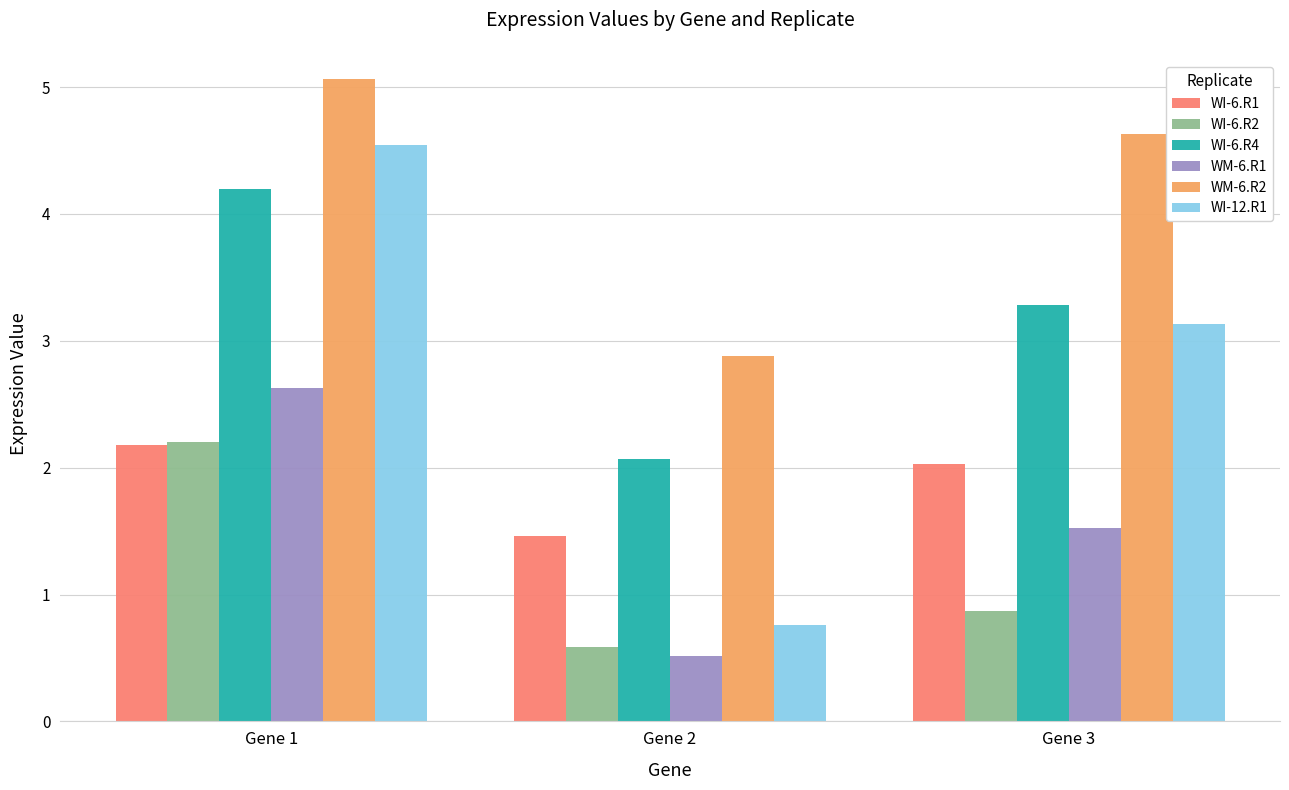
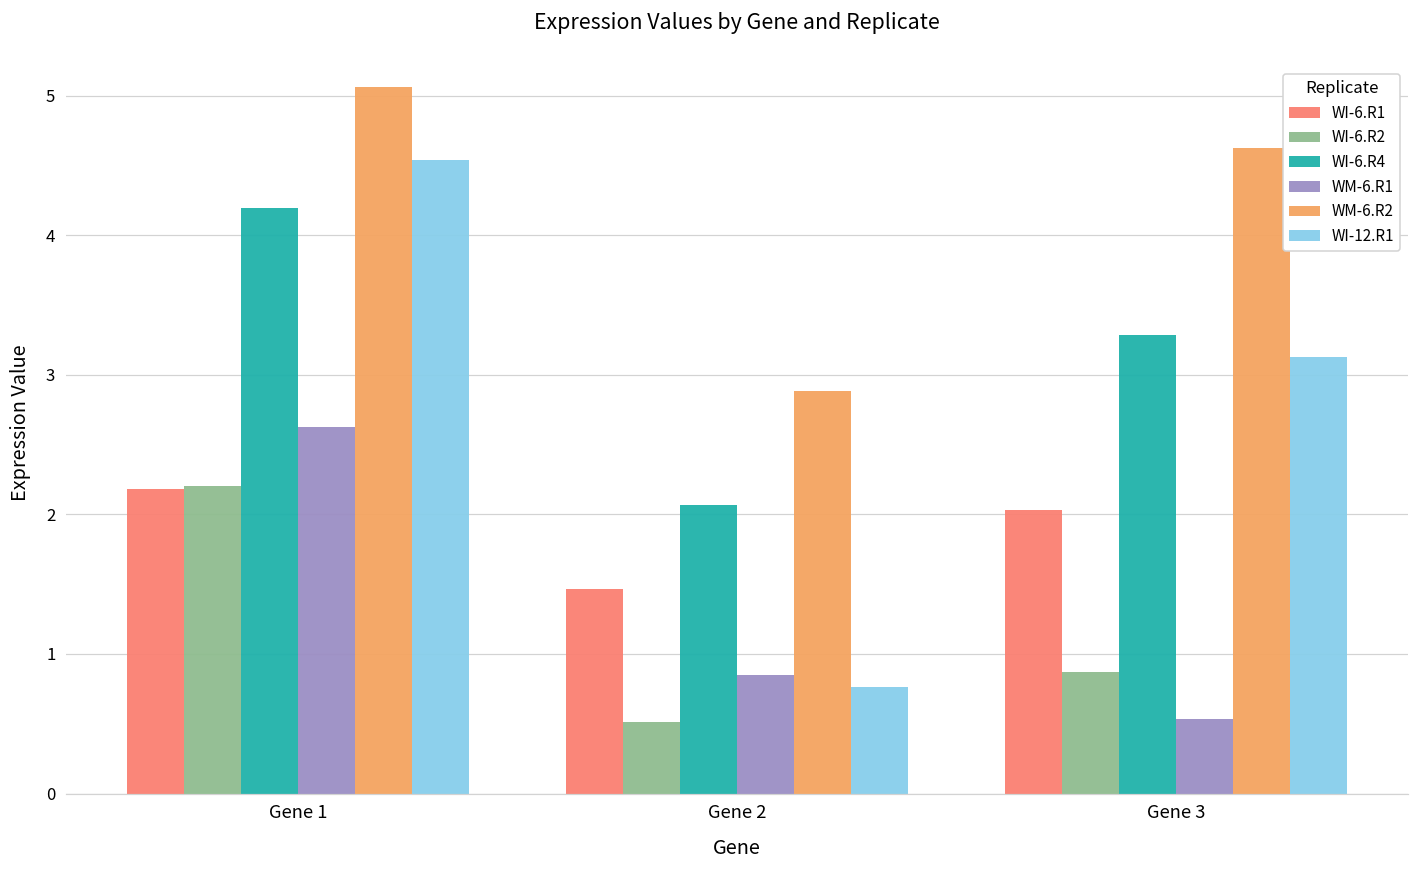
  {
    "WI-6.R2": {
      "Gene 1": 2.20,
-     "Gene 2": 0.59,
+     "Gene 2": 0.51,
      "Gene 3": 0.87
    },
    "WI-6.R4": {
      "Gene 1": 4.20,
      "Gene 2": 2.07,
      "Gene 3": 3.28
    },
    "WM-6.R1": {
      "Gene 1": 2.63,
-     "Gene 2": 0.52,
-     "Gene 3": 1.52
+     "Gene 2": 0.85,
+     "Gene 3": 0.53
    },
    "WI-12.R1": {
      "Gene 1": 4.54,
      "Gene 2": 0.76,
      "Gene 3": 3.13
    }
  }
